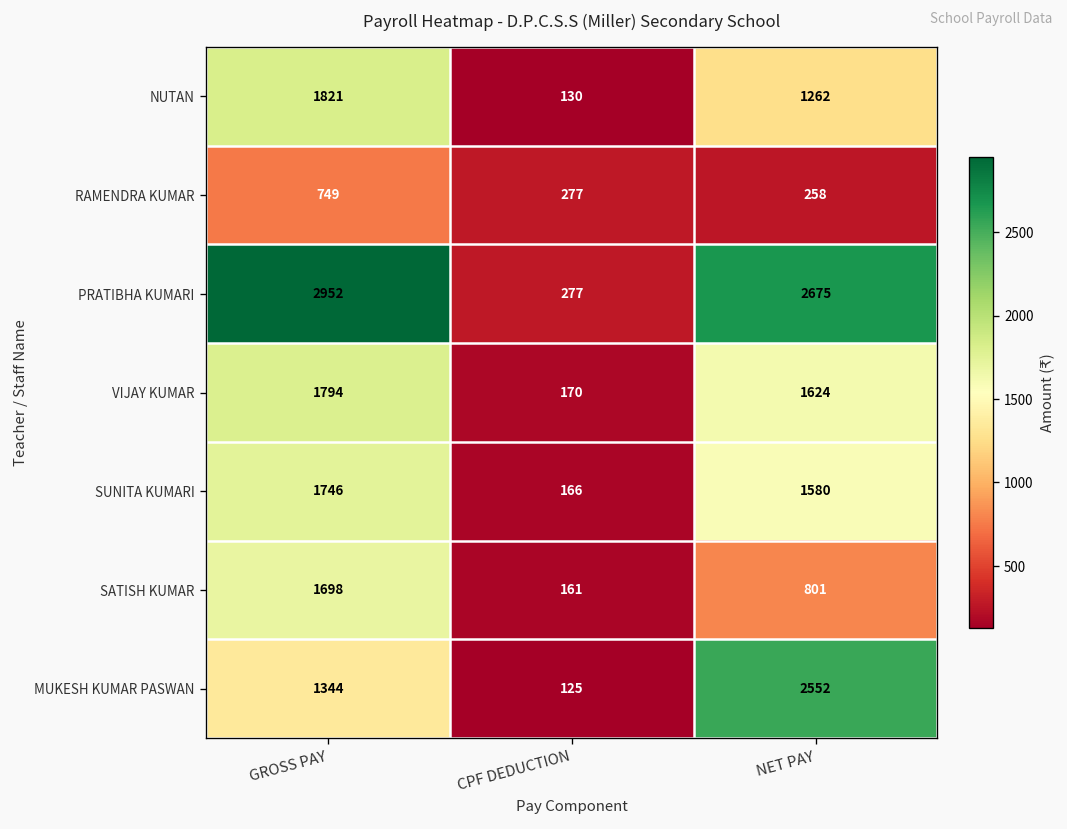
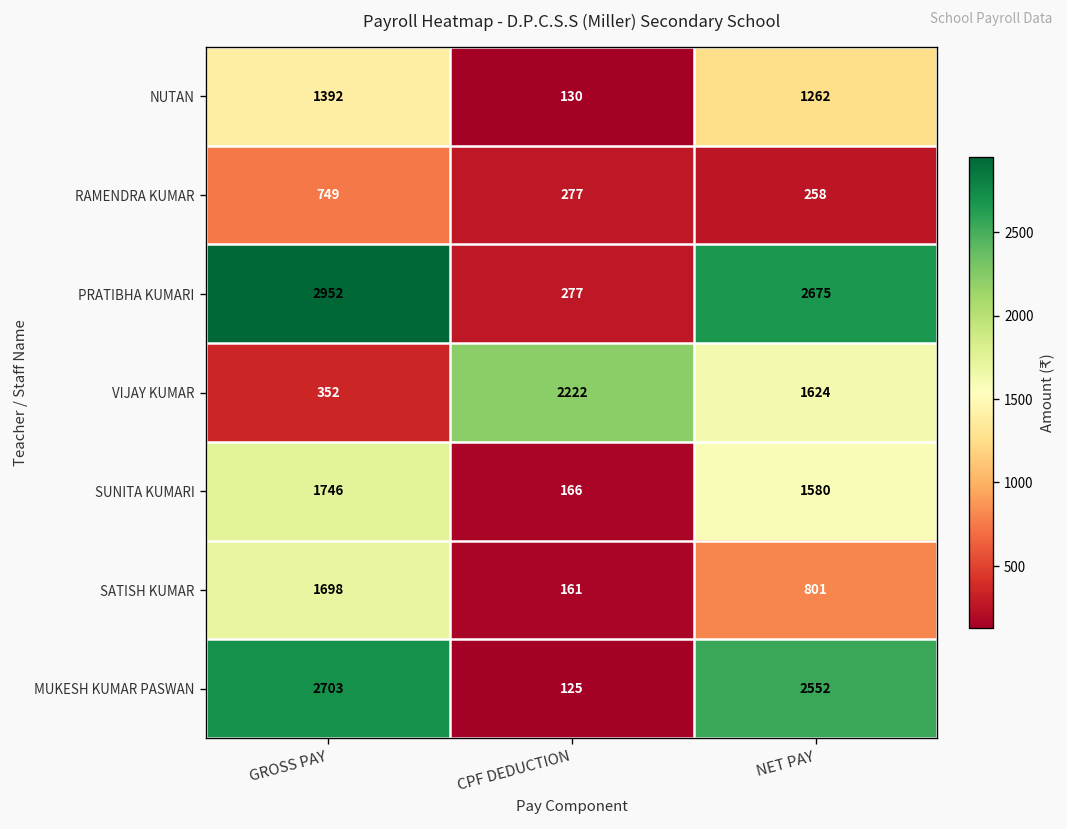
  {
    "NUTAN": {
-     "GROSS PAY": 1821,
+     "GROSS PAY": 1392,
      "CPF DEDUCTION": 130,
      "NET PAY": 1262
    },
    "RAMENDRA KUMAR": {
      "GROSS PAY": 749,
      "CPF DEDUCTION": 277,
      "NET PAY": 258
    },
    "PRATIBHA KUMARI": {
      "GROSS PAY": 2952,
      "CPF DEDUCTION": 277,
      "NET PAY": 2675
    },
    "VIJAY KUMAR": {
-     "GROSS PAY": 1794,
-     "CPF DEDUCTION": 170,
+     "GROSS PAY": 352,
+     "CPF DEDUCTION": 2222,
      "NET PAY": 1624
    },
    "SUNITA KUMARI": {
      "GROSS PAY": 1746,
      "CPF DEDUCTION": 166,
      "NET PAY": 1580
    },
    "SATISH KUMAR": {
      "GROSS PAY": 1698,
      "CPF DEDUCTION": 161,
      "NET PAY": 801
    },
    "MUKESH KUMAR PASWAN": {
-     "GROSS PAY": 1344,
+     "GROSS PAY": 2703,
      "CPF DEDUCTION": 125,
      "NET PAY": 2552
    }
  }
